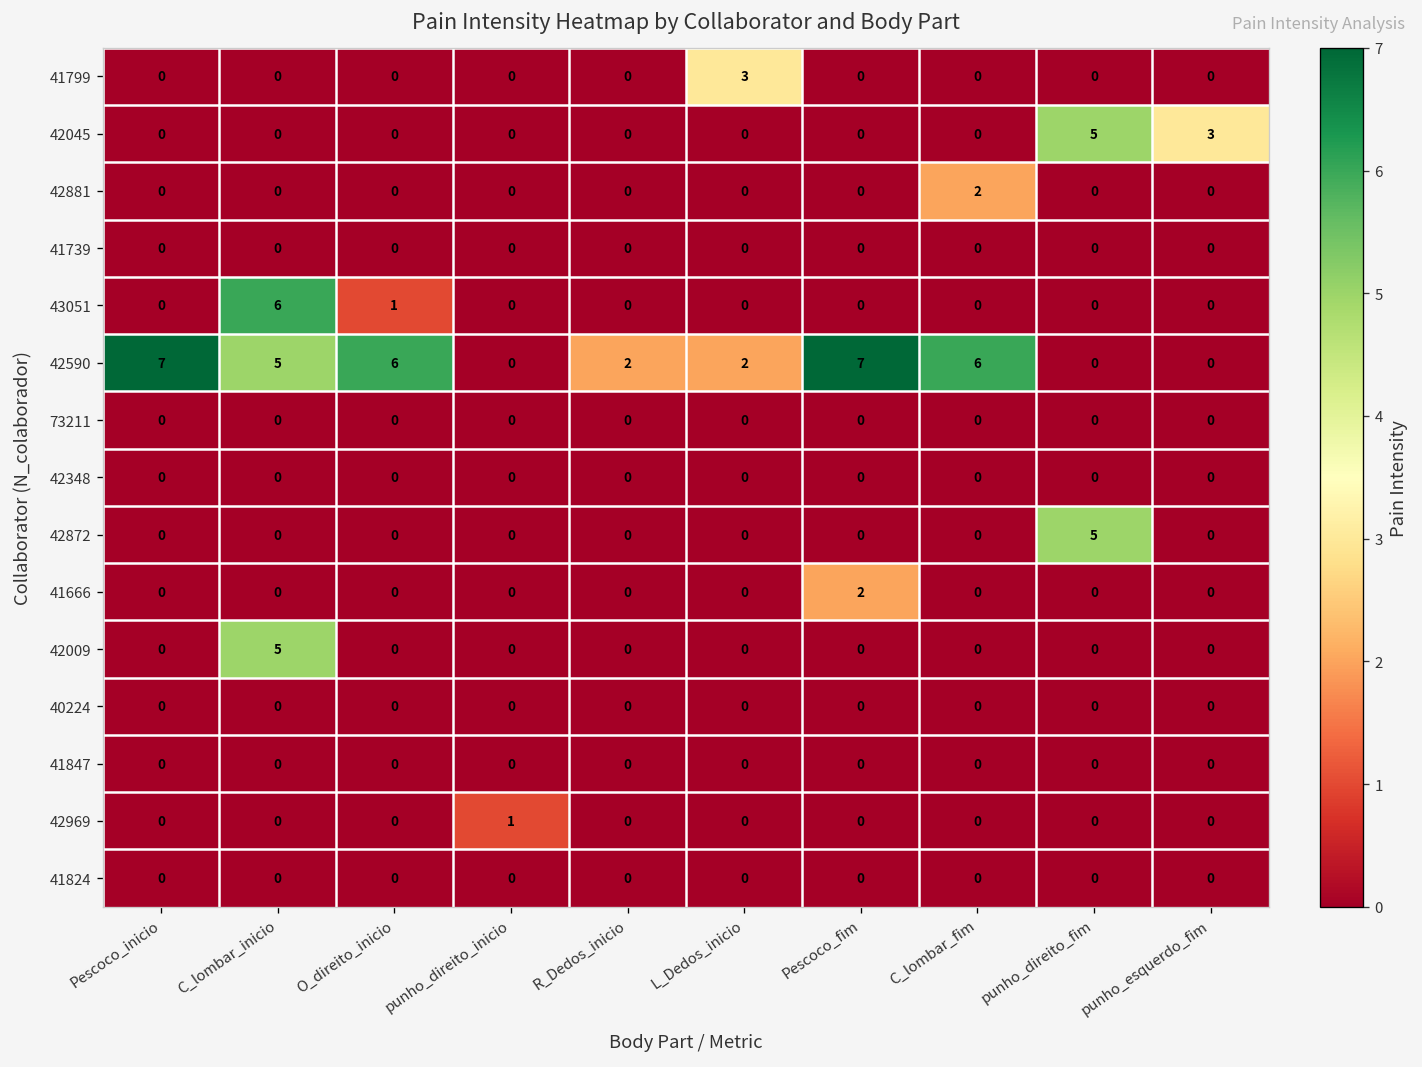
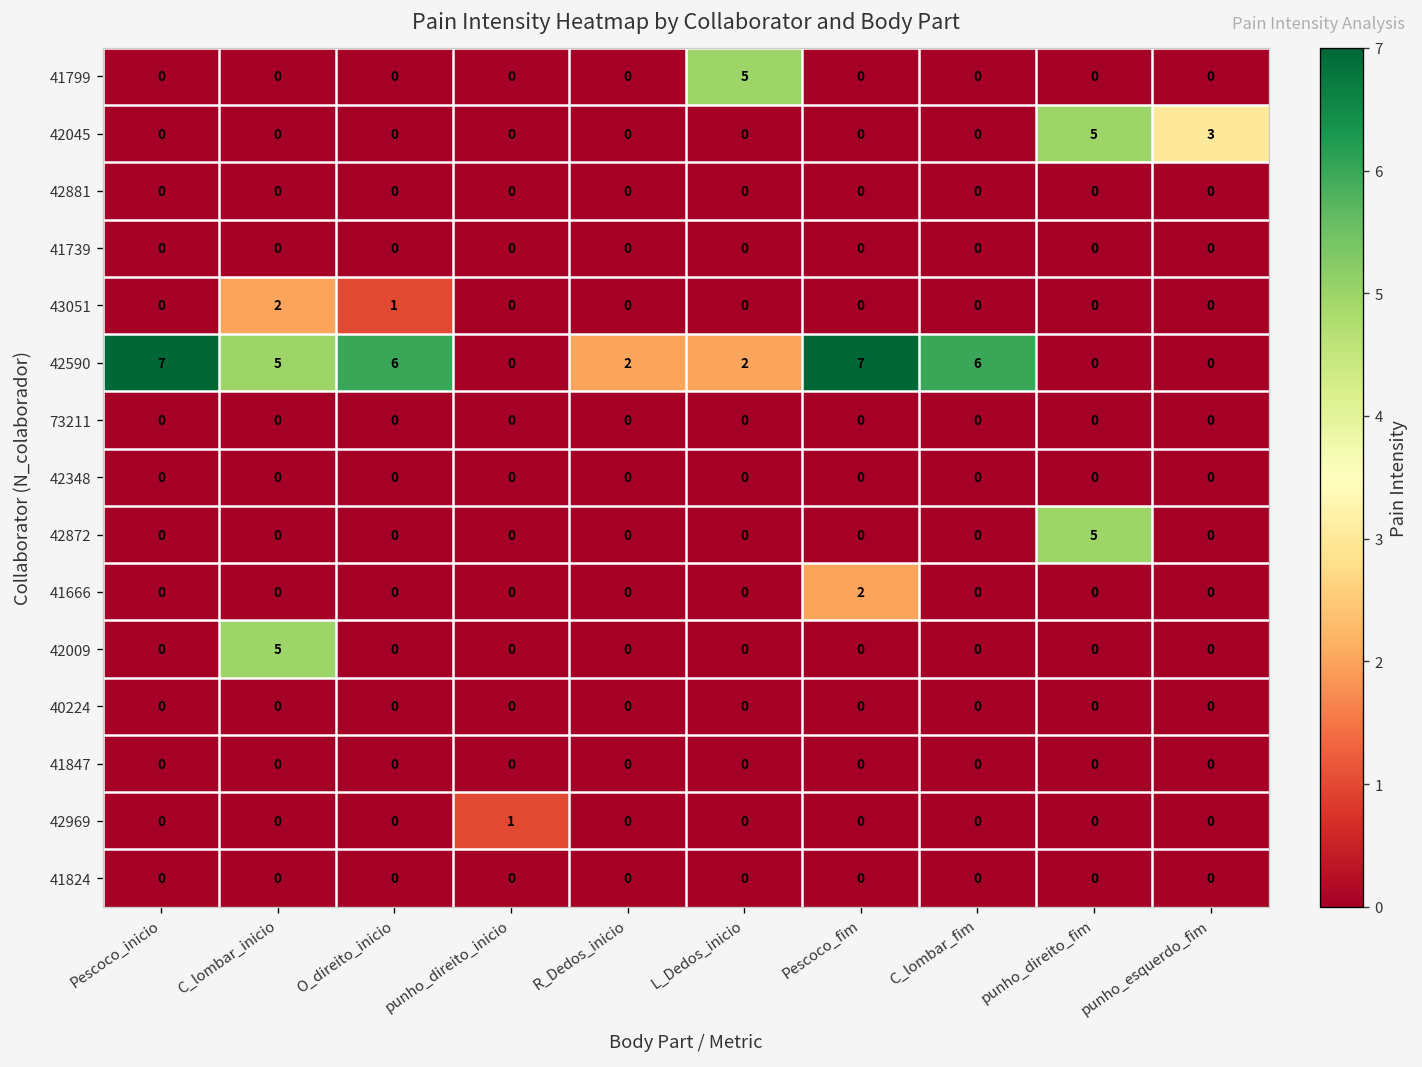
  {
    "41799": {
      "Pescoco_inicio": 0,
      "C_lombar_inicio": 0,
      "O_direito_inicio": 0,
      "punho_direito_inicio": 0,
      "R_Dedos_inicio": 0,
-     "L_Dedos_inicio": 3,
+     "L_Dedos_inicio": 5,
      "Pescoco_fim": 0,
      "C_lombar_fim": 0,
      "punho_direito_fim": 0,
      "punho_esquerdo_fim": 0
    },
    "42045": {
      "Pescoco_inicio": 0,
      "C_lombar_inicio": 0,
      "O_direito_inicio": 0,
      "punho_direito_inicio": 0,
      "R_Dedos_inicio": 0,
      "L_Dedos_inicio": 0,
      "Pescoco_fim": 0,
      "C_lombar_fim": 0,
      "punho_direito_fim": 5,
      "punho_esquerdo_fim": 3
    },
    "42881": {
      "Pescoco_inicio": 0,
      "C_lombar_inicio": 0,
      "O_direito_inicio": 0,
      "punho_direito_inicio": 0,
      "R_Dedos_inicio": 0,
      "L_Dedos_inicio": 0,
      "Pescoco_fim": 0,
-     "C_lombar_fim": 2,
+     "C_lombar_fim": 0,
      "punho_direito_fim": 0,
      "punho_esquerdo_fim": 0
    },
    "41739": {
      "Pescoco_inicio": 0,
      "C_lombar_inicio": 0,
      "O_direito_inicio": 0,
      "punho_direito_inicio": 0,
      "R_Dedos_inicio": 0,
      "L_Dedos_inicio": 0,
      "Pescoco_fim": 0,
      "C_lombar_fim": 0,
      "punho_direito_fim": 0,
      "punho_esquerdo_fim": 0
    },
    "43051": {
      "Pescoco_inicio": 0,
-     "C_lombar_inicio": 6,
+     "C_lombar_inicio": 2,
      "O_direito_inicio": 1,
      "punho_direito_inicio": 0,
      "R_Dedos_inicio": 0,
      "L_Dedos_inicio": 0,
      "Pescoco_fim": 0,
      "C_lombar_fim": 0,
      "punho_direito_fim": 0,
      "punho_esquerdo_fim": 0
    },
    "42590": {
      "Pescoco_inicio": 7,
      "C_lombar_inicio": 5,
      "O_direito_inicio": 6,
      "punho_direito_inicio": 0,
      "R_Dedos_inicio": 2,
      "L_Dedos_inicio": 2,
      "Pescoco_fim": 7,
      "C_lombar_fim": 6,
      "punho_direito_fim": 0,
      "punho_esquerdo_fim": 0
    },
    "73211": {
      "Pescoco_inicio": 0,
      "C_lombar_inicio": 0,
      "O_direito_inicio": 0,
      "punho_direito_inicio": 0,
      "R_Dedos_inicio": 0,
      "L_Dedos_inicio": 0,
      "Pescoco_fim": 0,
      "C_lombar_fim": 0,
      "punho_direito_fim": 0,
      "punho_esquerdo_fim": 0
    },
    "42348": {
      "Pescoco_inicio": 0,
      "C_lombar_inicio": 0,
      "O_direito_inicio": 0,
      "punho_direito_inicio": 0,
      "R_Dedos_inicio": 0,
      "L_Dedos_inicio": 0,
      "Pescoco_fim": 0,
      "C_lombar_fim": 0,
      "punho_direito_fim": 0,
      "punho_esquerdo_fim": 0
    },
    "42872": {
      "Pescoco_inicio": 0,
      "C_lombar_inicio": 0,
      "O_direito_inicio": 0,
      "punho_direito_inicio": 0,
      "R_Dedos_inicio": 0,
      "L_Dedos_inicio": 0,
      "Pescoco_fim": 0,
      "C_lombar_fim": 0,
      "punho_direito_fim": 5,
      "punho_esquerdo_fim": 0
    },
    "41666": {
      "Pescoco_inicio": 0,
      "C_lombar_inicio": 0,
      "O_direito_inicio": 0,
      "punho_direito_inicio": 0,
      "R_Dedos_inicio": 0,
      "L_Dedos_inicio": 0,
      "Pescoco_fim": 2,
      "C_lombar_fim": 0,
      "punho_direito_fim": 0,
      "punho_esquerdo_fim": 0
    },
    "42009": {
      "Pescoco_inicio": 0,
      "C_lombar_inicio": 5,
      "O_direito_inicio": 0,
      "punho_direito_inicio": 0,
      "R_Dedos_inicio": 0,
      "L_Dedos_inicio": 0,
      "Pescoco_fim": 0,
      "C_lombar_fim": 0,
      "punho_direito_fim": 0,
      "punho_esquerdo_fim": 0
    },
    "40224": {
      "Pescoco_inicio": 0,
      "C_lombar_inicio": 0,
      "O_direito_inicio": 0,
      "punho_direito_inicio": 0,
      "R_Dedos_inicio": 0,
      "L_Dedos_inicio": 0,
      "Pescoco_fim": 0,
      "C_lombar_fim": 0,
      "punho_direito_fim": 0,
      "punho_esquerdo_fim": 0
    },
    "41847": {
      "Pescoco_inicio": 0,
      "C_lombar_inicio": 0,
      "O_direito_inicio": 0,
      "punho_direito_inicio": 0,
      "R_Dedos_inicio": 0,
      "L_Dedos_inicio": 0,
      "Pescoco_fim": 0,
      "C_lombar_fim": 0,
      "punho_direito_fim": 0,
      "punho_esquerdo_fim": 0
    },
    "42969": {
      "Pescoco_inicio": 0,
      "C_lombar_inicio": 0,
      "O_direito_inicio": 0,
      "punho_direito_inicio": 1,
      "R_Dedos_inicio": 0,
      "L_Dedos_inicio": 0,
      "Pescoco_fim": 0,
      "C_lombar_fim": 0,
      "punho_direito_fim": 0,
      "punho_esquerdo_fim": 0
    },
    "41824": {
      "Pescoco_inicio": 0,
      "C_lombar_inicio": 0,
      "O_direito_inicio": 0,
      "punho_direito_inicio": 0,
      "R_Dedos_inicio": 0,
      "L_Dedos_inicio": 0,
      "Pescoco_fim": 0,
      "C_lombar_fim": 0,
      "punho_direito_fim": 0,
      "punho_esquerdo_fim": 0
    }
  }
